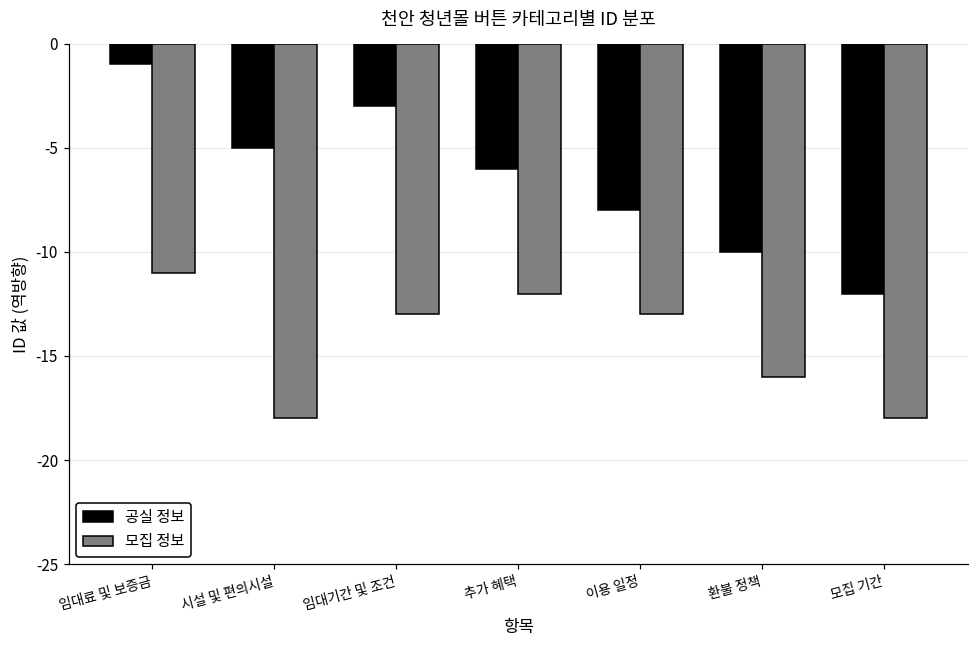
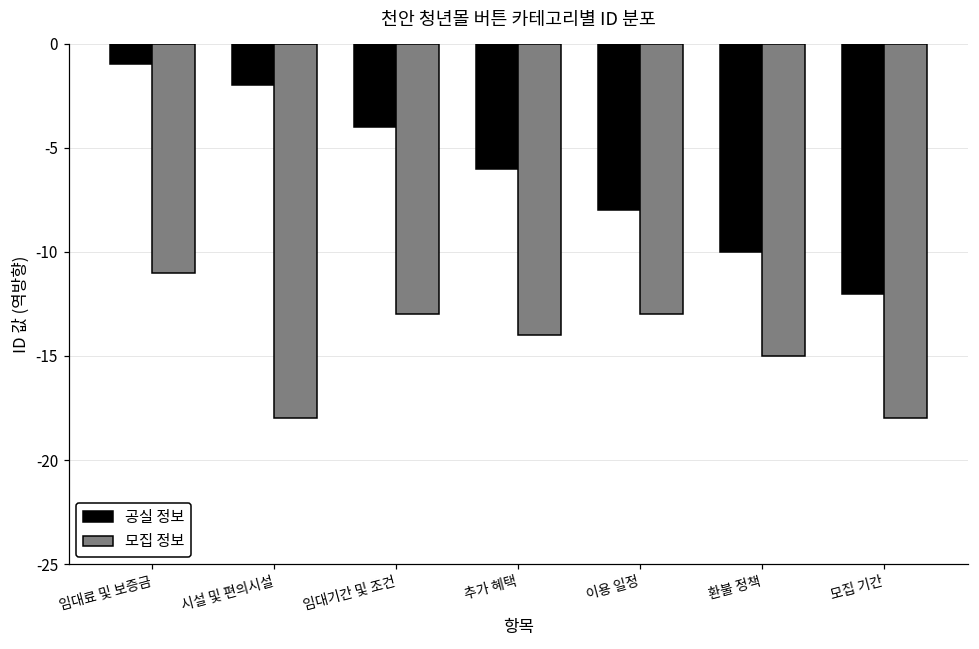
  {
    "공실 정보": {
      "임대료 및 보증금": -1.0,
-     "시설 및 편의시설": -5.0,
-     "임대기간 및 조건": -3.0,
+     "시설 및 편의시설": -2.0,
+     "임대기간 및 조건": -4.0,
      "추가 혜택": -6.0,
      "이용 일정": -8.0,
      "환불 정책": -10.0,
      "모집 기간": -12.0
    },
    "모집 정보": {
      "임대료 및 보증금": -11.0,
      "시설 및 편의시설": -18.0,
      "임대기간 및 조건": -13.0,
-     "추가 혜택": -12.0,
+     "추가 혜택": -14.0,
      "이용 일정": -13.0,
-     "환불 정책": -16.0,
+     "환불 정책": -15.0,
      "모집 기간": -18.0
    }
  }
